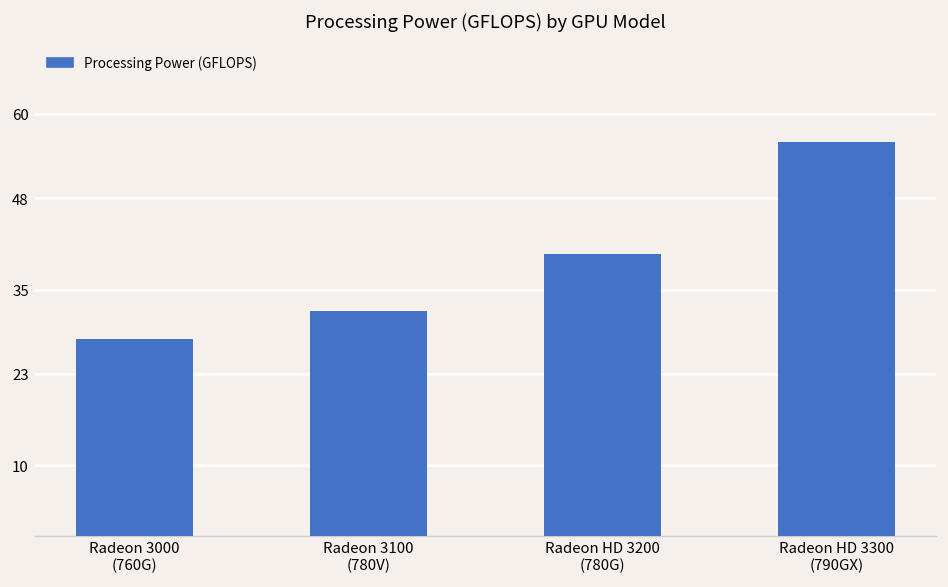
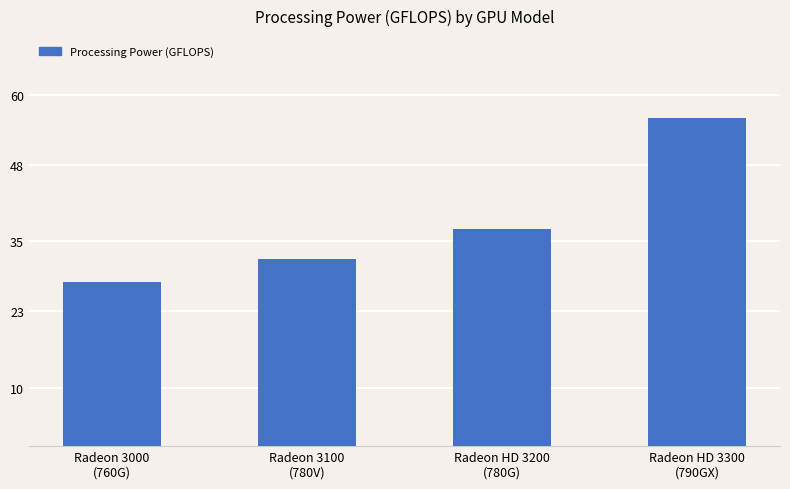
  {
    "Radeon 3000 (760G)": 28,
    "Radeon 3100 (780V)": 32,
-   "Radeon HD 3200 (780G)": 40,
+   "Radeon HD 3200 (780G)": 37,
    "Radeon HD 3300 (790GX)": 56
  }
